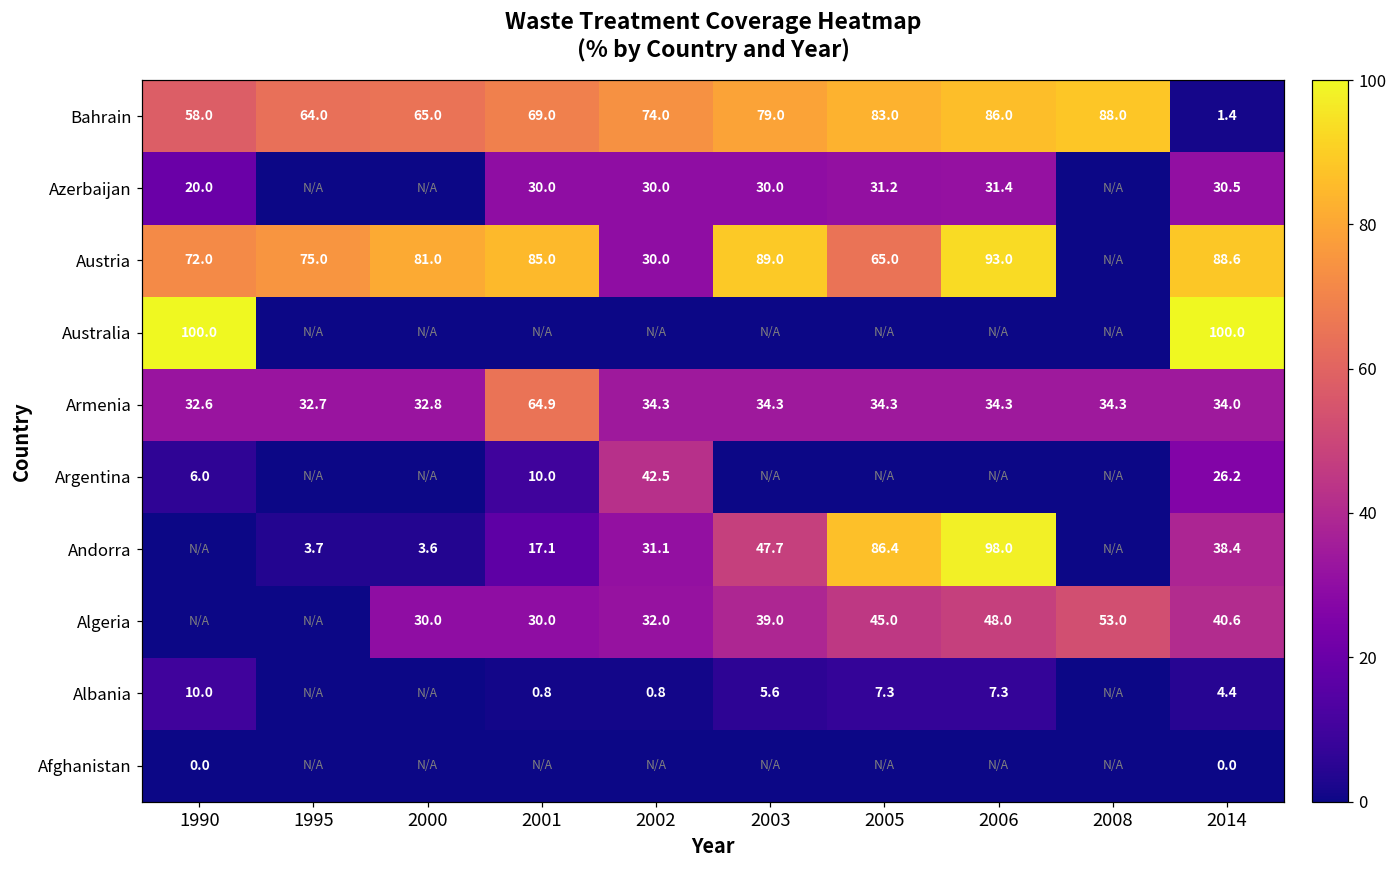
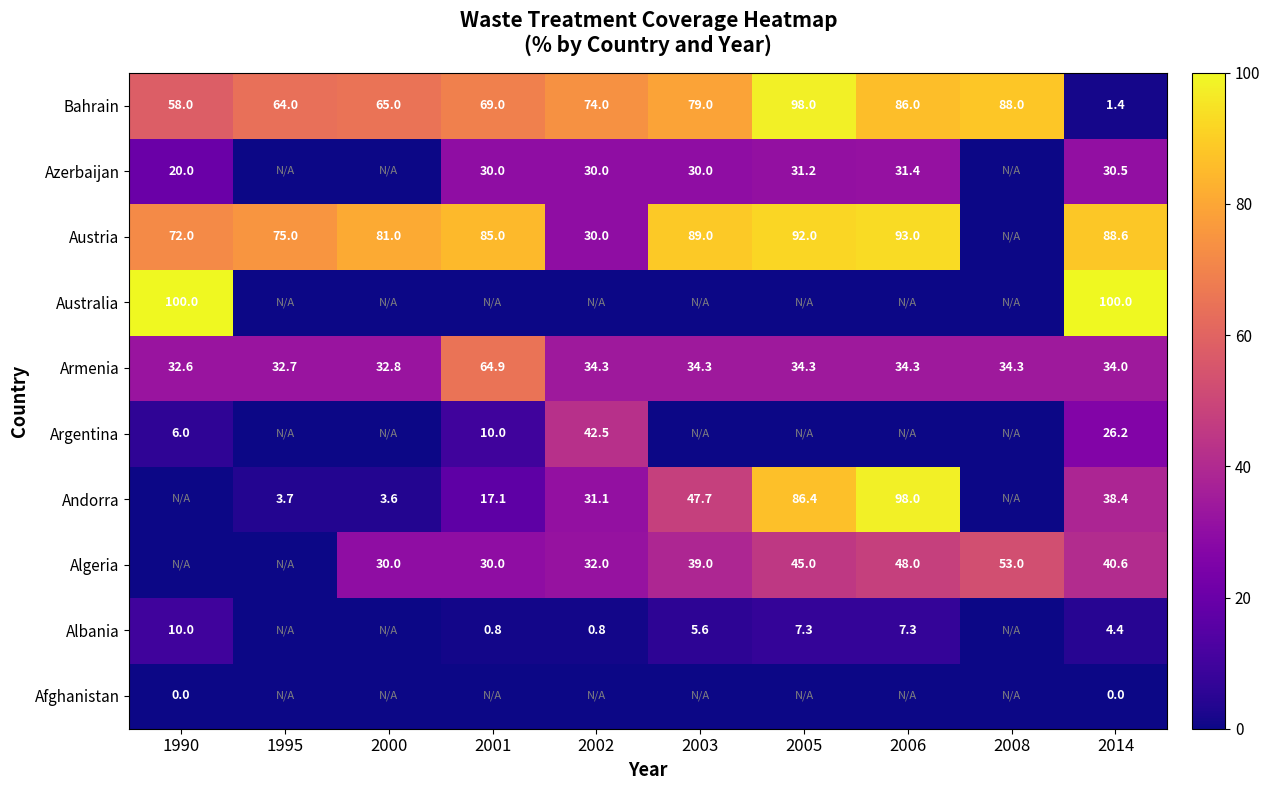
  {
    "Bahrain": {
      "1990": 58.0,
      "1995": 64.0,
      "2000": 65.0,
      "2001": 69.0,
      "2002": 74.0,
      "2003": 79.0,
-     "2005": 83.0,
+     "2005": 98.0,
      "2006": 86.0,
      "2008": 88.0,
      "2014": 1.4
    },
    "Azerbaijan": {
      "1990": 20.0,
      "2001": 30.0,
      "2002": 30.0,
      "2003": 30.0,
      "2005": 31.2,
      "2006": 31.4,
      "2014": 30.5
    },
    "Austria": {
      "1990": 72.0,
      "1995": 75.0,
      "2000": 81.0,
      "2001": 85.0,
      "2002": 30.0,
      "2003": 89.0,
-     "2005": 65.0,
+     "2005": 92.0,
      "2006": 93.0,
      "2014": 88.6
    },
    "Australia": {
      "1990": 100.0,
      "2014": 100.0
    },
    "Armenia": {
      "1990": 32.6,
      "1995": 32.7,
      "2000": 32.8,
      "2001": 64.9,
      "2002": 34.3,
      "2003": 34.3,
      "2005": 34.3,
      "2006": 34.3,
      "2008": 34.3,
      "2014": 34.0
    },
    "Argentina": {
      "1990": 6.0,
      "2001": 10.0,
      "2002": 42.5,
      "2014": 26.2
    },
    "Andorra": {
      "1995": 3.7,
      "2000": 3.6,
      "2001": 17.1,
      "2002": 31.1,
      "2003": 47.7,
      "2005": 86.4,
      "2006": 98.0,
      "2014": 38.4
    },
    "Algeria": {
      "2000": 30.0,
      "2001": 30.0,
      "2002": 32.0,
      "2003": 39.0,
      "2005": 45.0,
      "2006": 48.0,
      "2008": 53.0,
      "2014": 40.6
    },
    "Albania": {
      "1990": 10.0,
      "2001": 0.8,
      "2002": 0.8,
      "2003": 5.6,
      "2005": 7.3,
      "2006": 7.3,
      "2014": 4.4
    },
    "Afghanistan": {
      "1990": 0.0,
      "2014": 0.0
    }
  }
